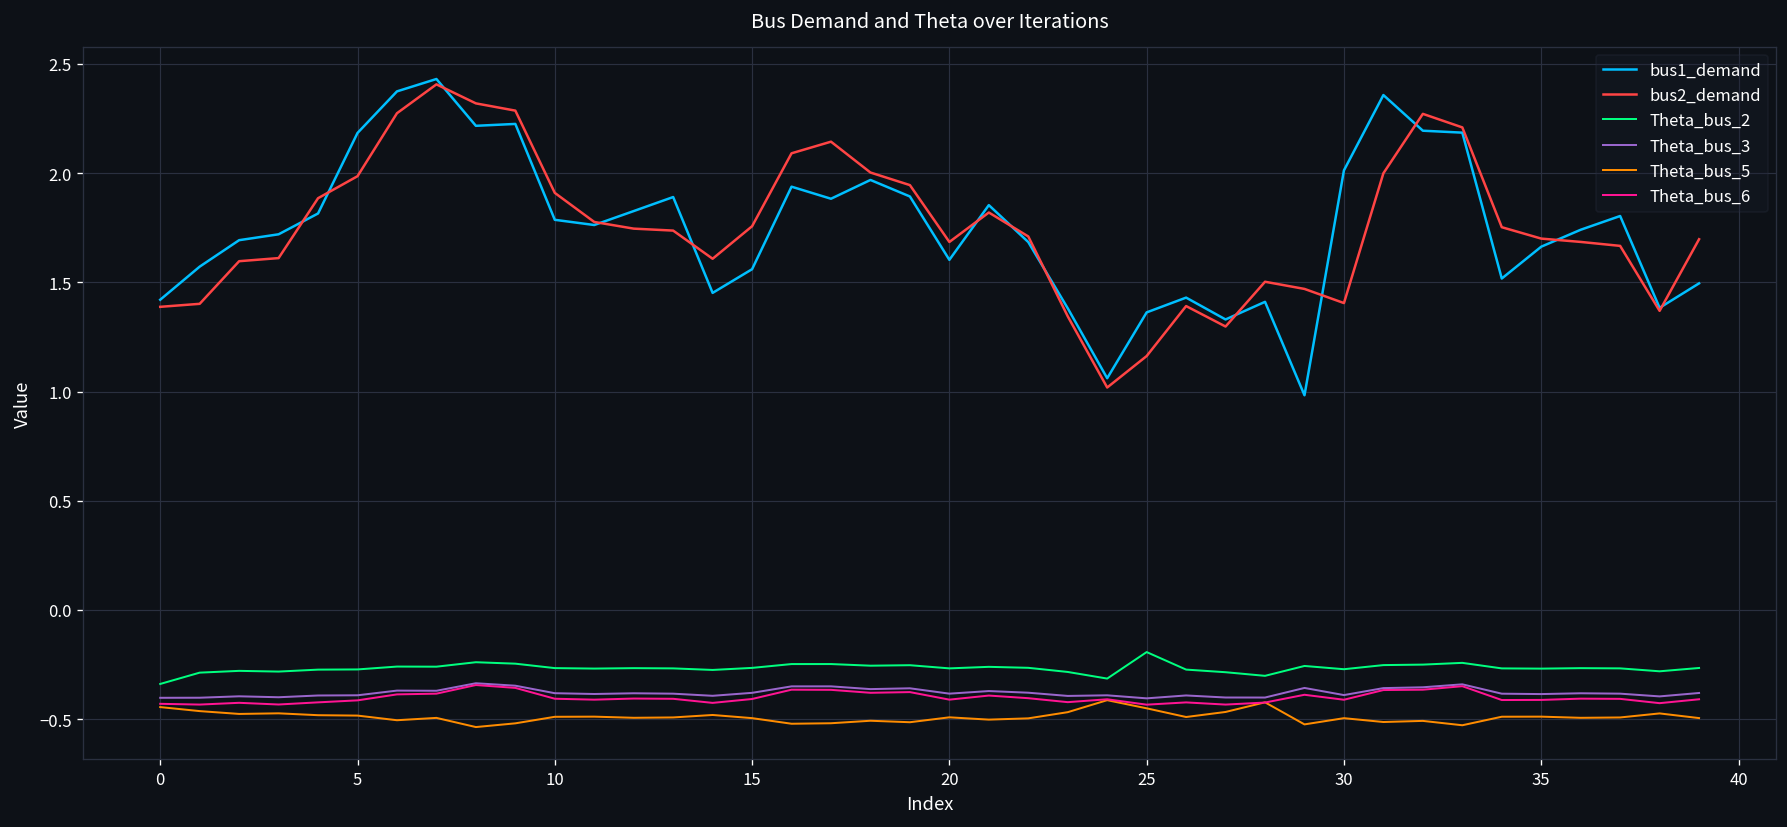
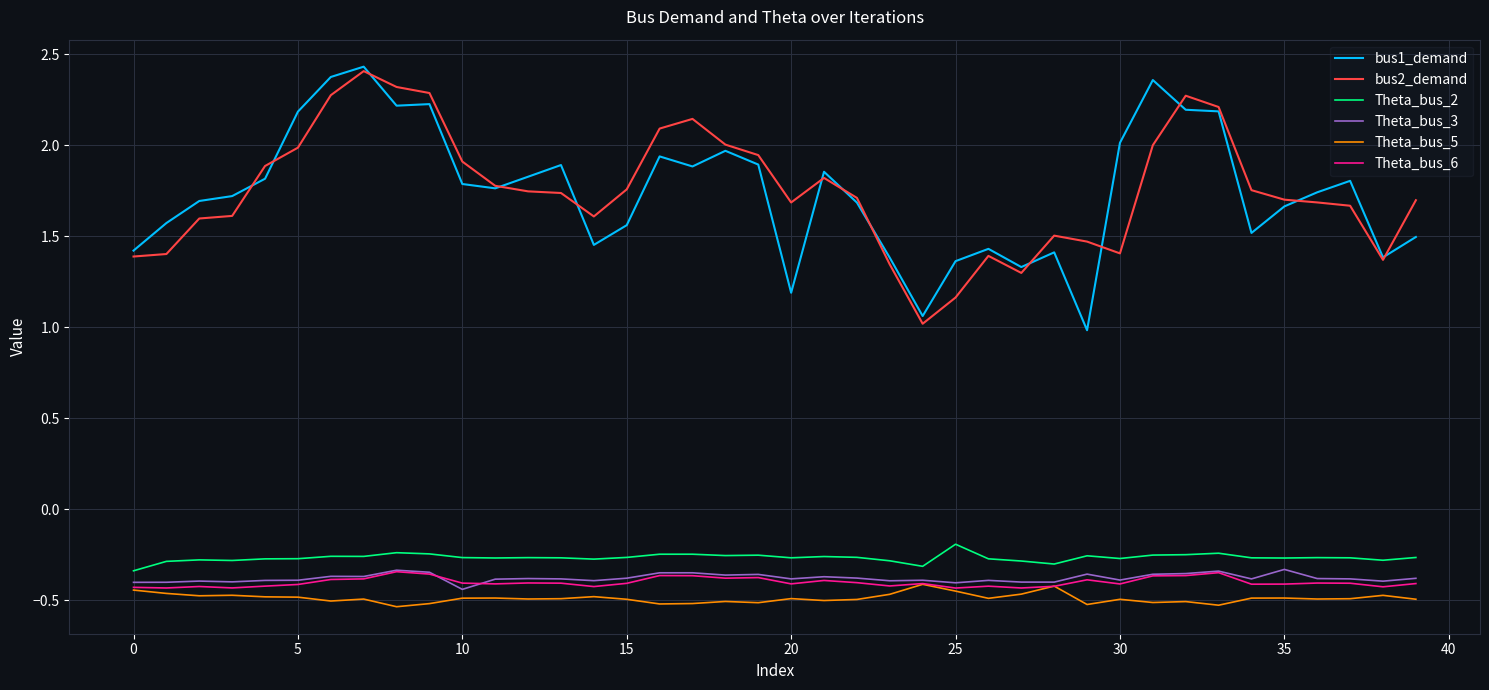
  {
    "bus1_demand": {
      "0": 1.42,
      "5": 2.18,
      "10": 1.79,
      "15": 1.56,
-     "20": 1.60,
+     "20": 1.19,
      "25": 1.36,
      "30": 2.01,
      "35": 1.66
    },
    "bus2_demand": {
      "0": 1.39,
      "5": 1.99,
      "10": 1.91,
      "15": 1.76,
      "20": 1.68,
      "25": 1.16,
      "30": 1.40,
      "35": 1.70
    },
    "Theta_bus_2": {
      "0": -0.34,
      "5": -0.27,
      "10": -0.27,
      "15": -0.27,
      "20": -0.27,
      "25": -0.19,
      "30": -0.27,
      "35": -0.27
    },
    "Theta_bus_3": {
      "0": -0.40,
      "5": -0.39,
-     "10": -0.38,
+     "10": -0.44,
      "15": -0.38,
      "20": -0.38,
      "25": -0.40,
      "30": -0.39,
-     "35": -0.39
+     "35": -0.33
    },
    "Theta_bus_5": {
      "0": -0.44,
      "5": -0.48,
      "10": -0.49,
      "15": -0.50,
      "20": -0.49,
      "25": -0.45,
      "30": -0.50,
      "35": -0.49
    },
    "Theta_bus_6": {
      "0": -0.43,
      "5": -0.41,
      "10": -0.41,
      "15": -0.41,
      "20": -0.41,
      "25": -0.43,
      "30": -0.41,
      "35": -0.41
    }
  }
